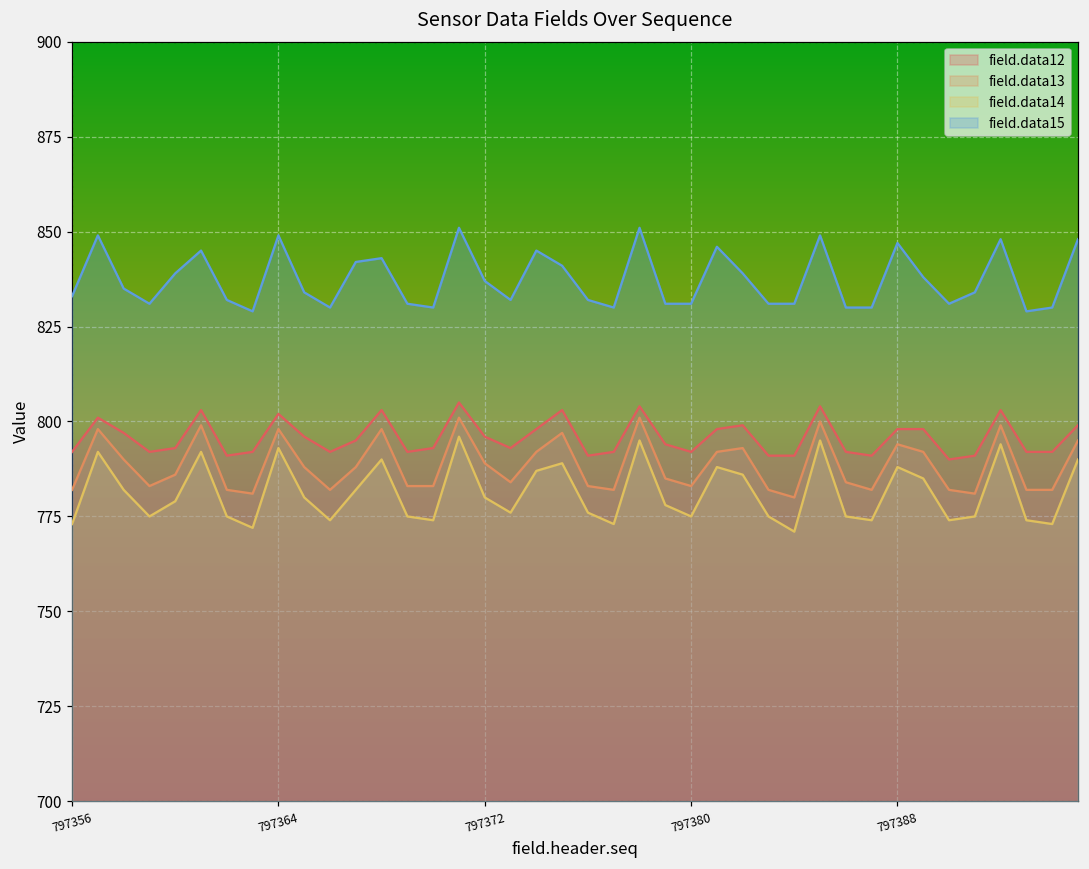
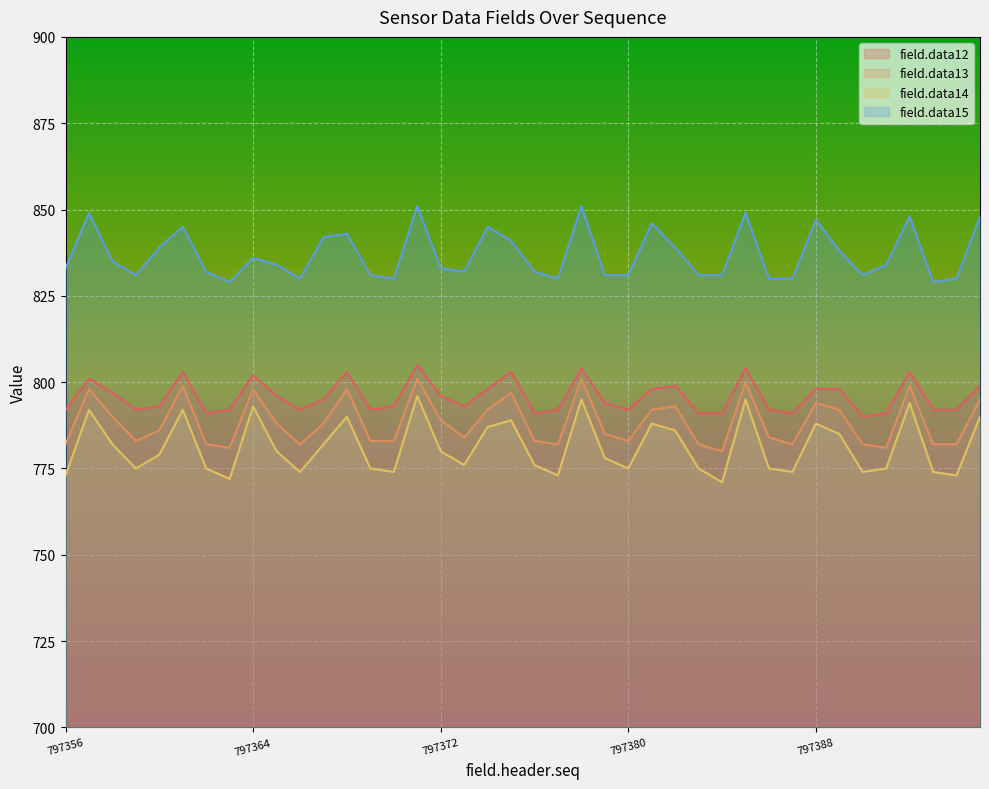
  {
    "field.data15": {
      "797356": 833,
-     "797364": 849,
-     "797372": 837,
+     "797364": 836,
+     "797372": 833,
      "797380": 831,
      "797388": 847
    }
  }
